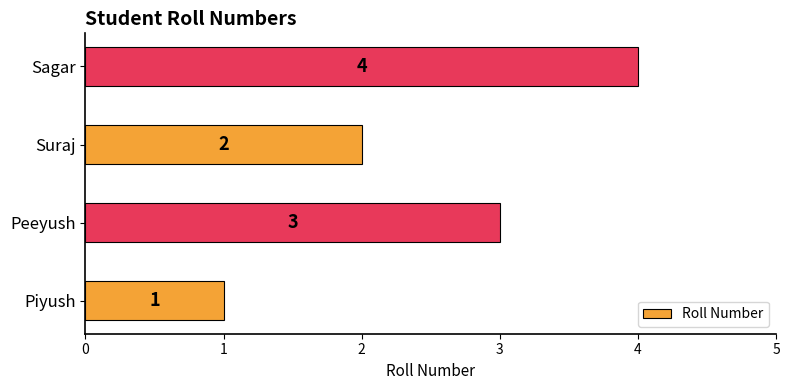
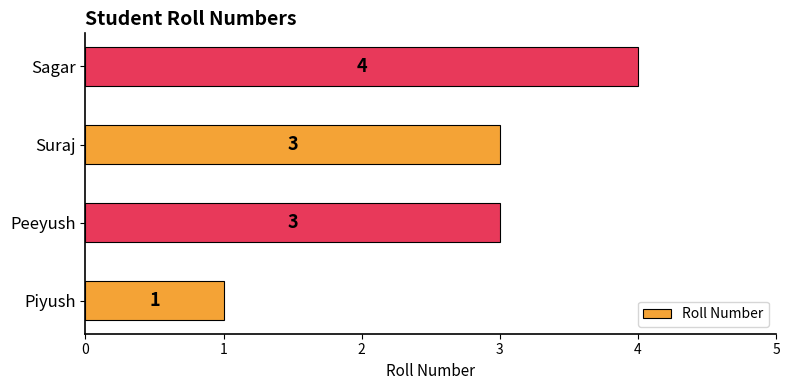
  {
    "Sagar": 4,
-   "Suraj": 2,
+   "Suraj": 3,
    "Peeyush": 3,
    "Piyush": 1
  }
